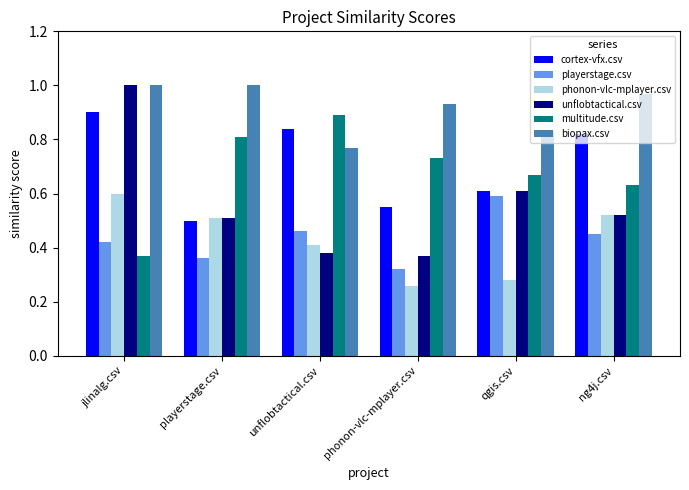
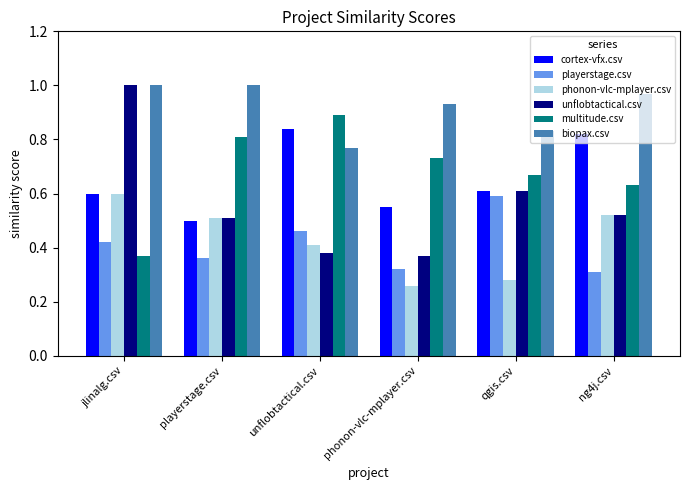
  {
    "cortex-vfx.csv": {
-     "jlinalg.csv": 0.9,
+     "jlinalg.csv": 0.6,
      "playerstage.csv": 0.5,
      "unflobtactical.csv": 0.84,
      "phonon-vlc-mplayer.csv": 0.55,
      "qgis.csv": 0.61
    },
    "playerstage.csv": {
      "jlinalg.csv": 0.42,
      "playerstage.csv": 0.36,
      "unflobtactical.csv": 0.46,
      "phonon-vlc-mplayer.csv": 0.32,
      "qgis.csv": 0.59,
-     "ng4j.csv": 0.45
+     "ng4j.csv": 0.31
    },
    "phonon-vlc-mplayer.csv": {
      "jlinalg.csv": 0.60,
      "playerstage.csv": 0.51,
      "unflobtactical.csv": 0.41,
      "phonon-vlc-mplayer.csv": 0.26,
      "qgis.csv": 0.28,
      "ng4j.csv": 0.52
    },
    "unflobtactical.csv": {
      "jlinalg.csv": 1.00,
      "playerstage.csv": 0.51,
      "unflobtactical.csv": 0.38,
      "phonon-vlc-mplayer.csv": 0.37,
      "qgis.csv": 0.61,
      "ng4j.csv": 0.52
    },
    "multitude.csv": {
      "jlinalg.csv": 0.37,
      "playerstage.csv": 0.81,
      "unflobtactical.csv": 0.89,
      "phonon-vlc-mplayer.csv": 0.73,
      "qgis.csv": 0.67,
      "ng4j.csv": 0.63
    },
    "biopax.csv": {
      "jlinalg.csv": 1.00,
      "playerstage.csv": 1.00,
      "unflobtactical.csv": 0.77,
      "phonon-vlc-mplayer.csv": 0.93
    }
  }
